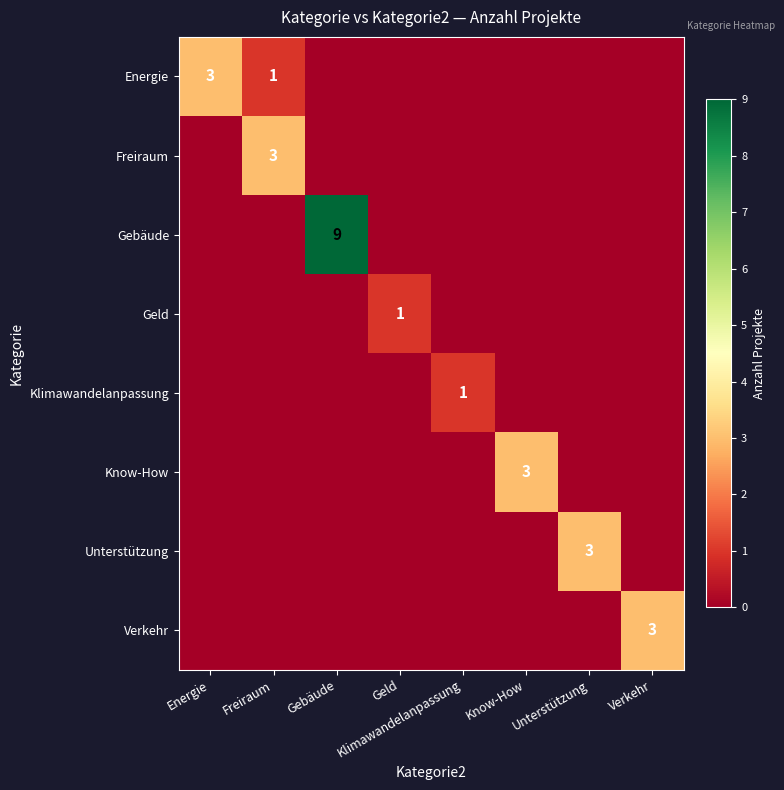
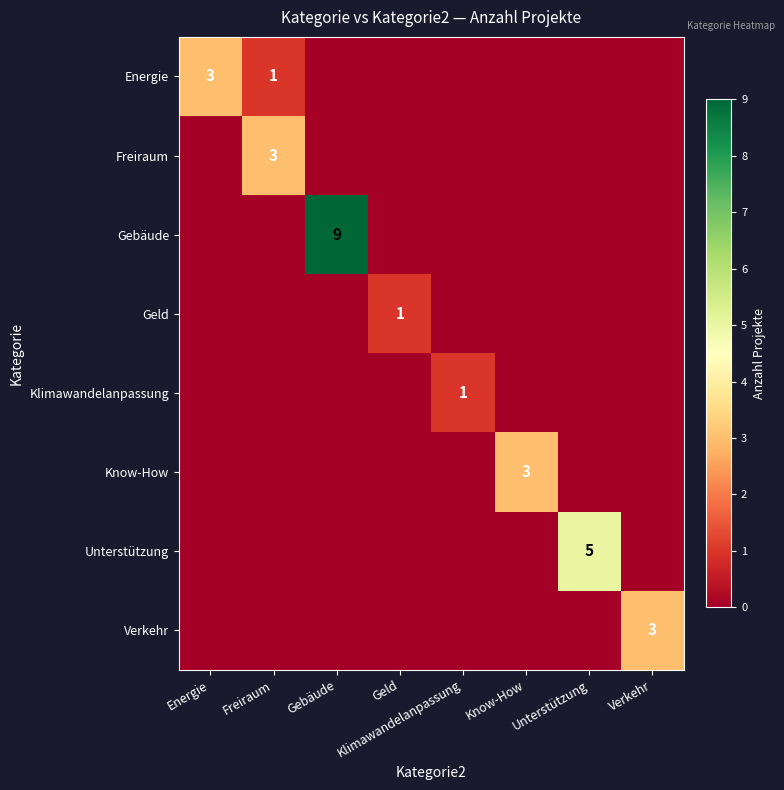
  {
    "Energie": {
      "Energie": 3,
      "Freiraum": 1
    },
    "Freiraum": {
      "Freiraum": 3
    },
    "Gebäude": {
      "Gebäude": 9
    },
    "Geld": {
      "Geld": 1
    },
    "Klimawandelanpassung": {
      "Klimawandelanpassung": 1
    },
    "Know-How": {
      "Know-How": 3
    },
    "Unterstützung": {
-     "Unterstützung": 3
+     "Unterstützung": 5
    },
    "Verkehr": {
      "Verkehr": 3
    }
  }
